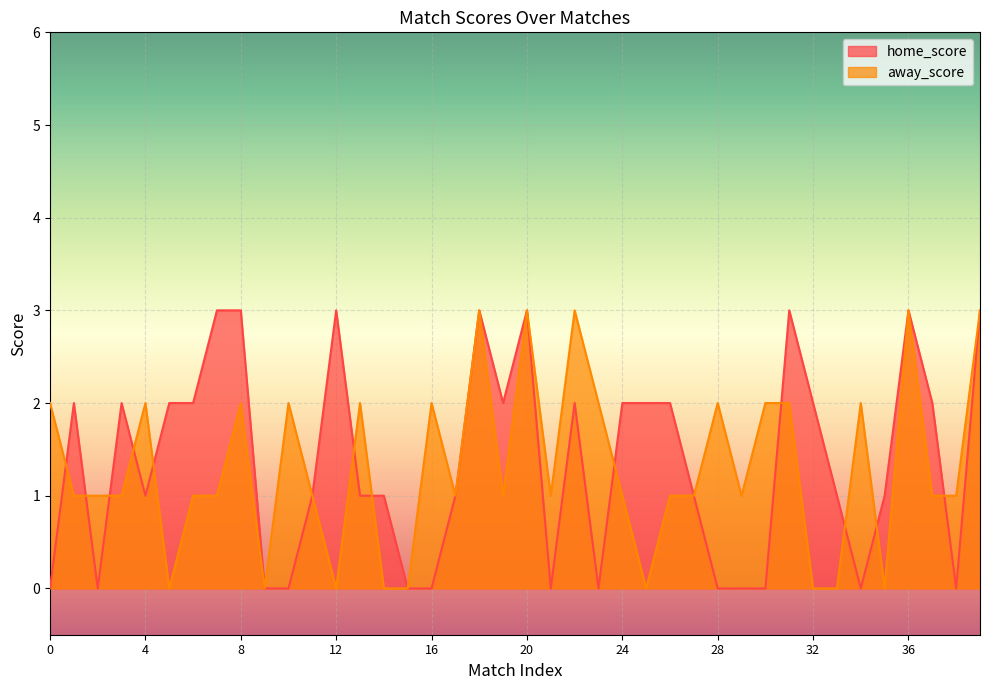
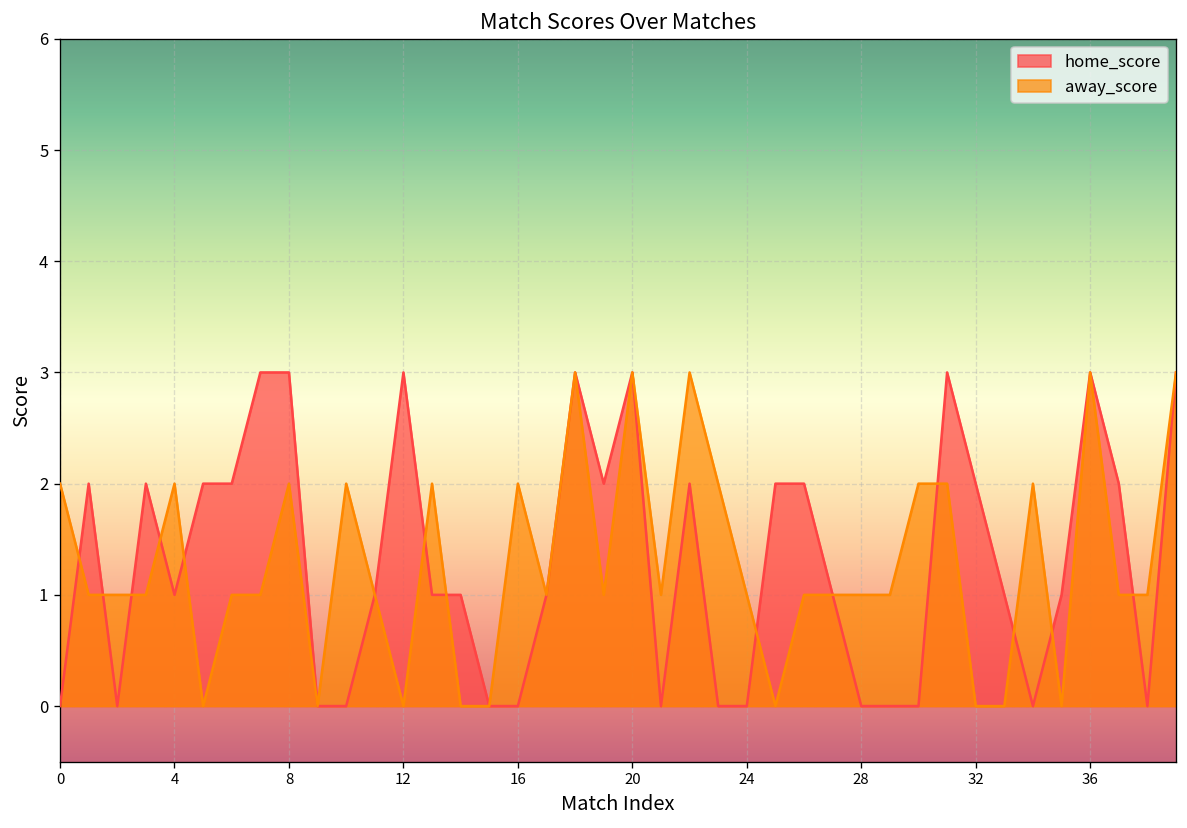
  {
    "home_score": {
      "0": 0,
      "4": 1,
      "8": 3,
      "12": 3,
      "16": 0,
-     "24": 2,
+     "24": 0,
      "28": 0,
      "32": 2
    },
    "away_score": {
      "0": 2,
      "4": 2,
      "8": 2,
      "12": 0,
      "16": 2,
      "24": 1,
-     "28": 2,
+     "28": 1,
      "32": 0
    }
  }
